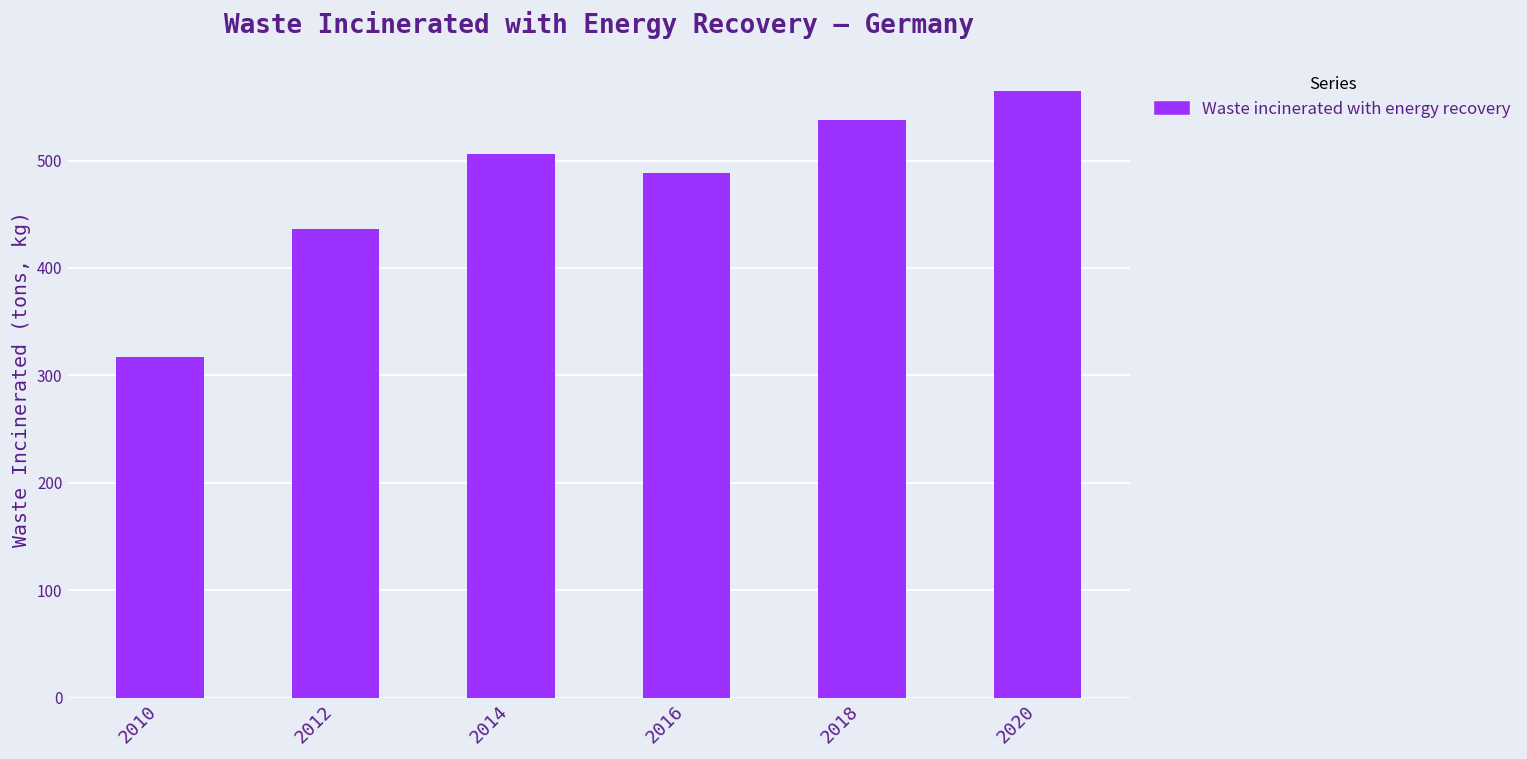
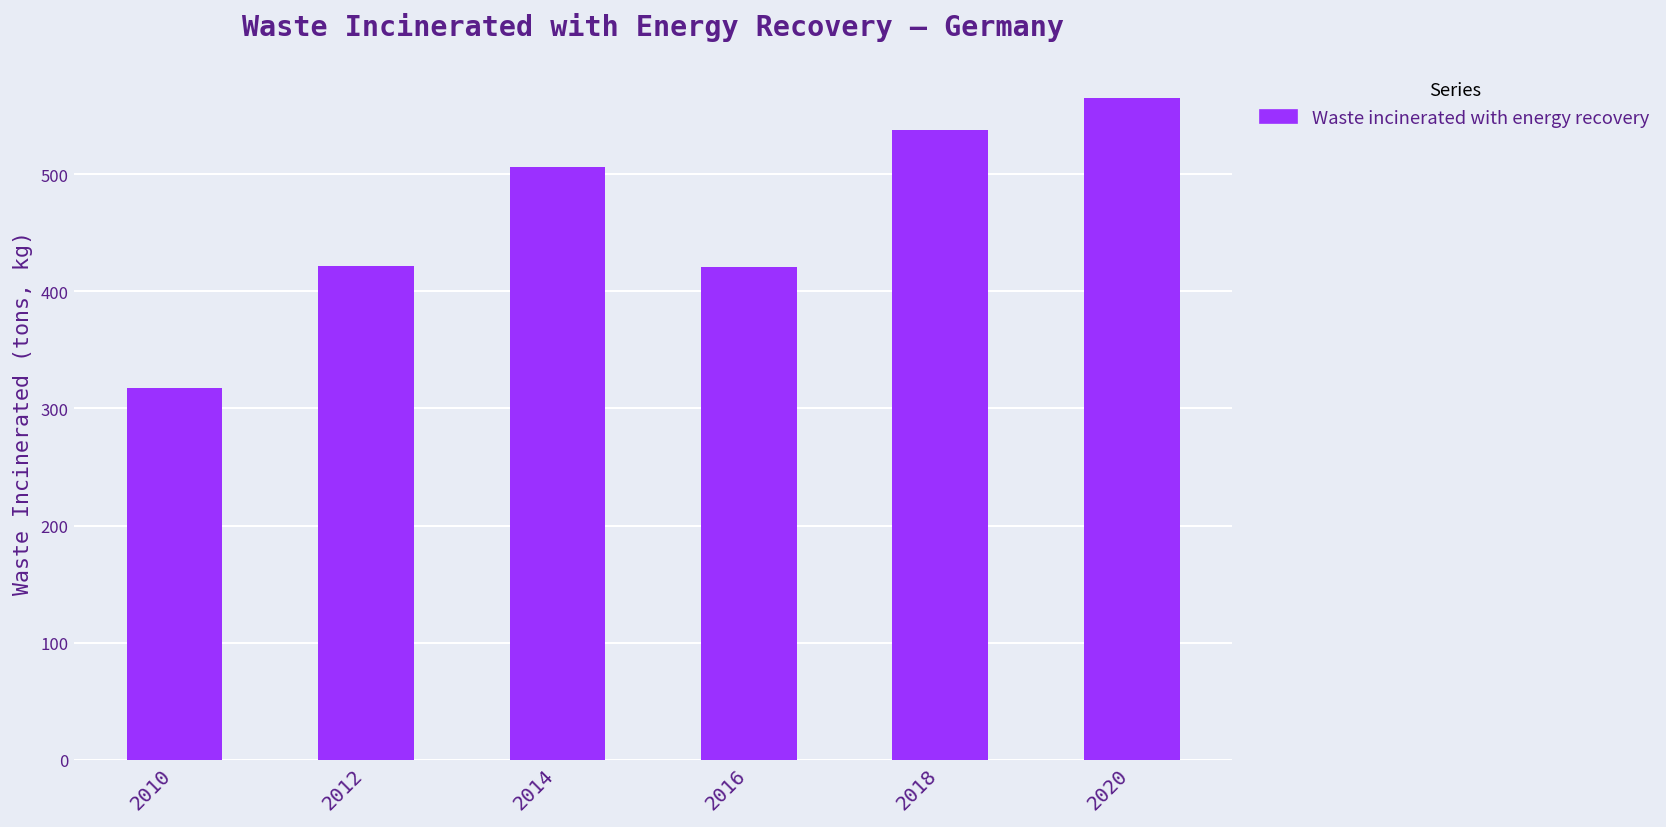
  {
    "2010": 320,
-   "2012": 440,
+   "2012": 420,
    "2014": 510,
-   "2016": 490,
+   "2016": 420,
    "2018": 540,
    "2020": 560
  }
